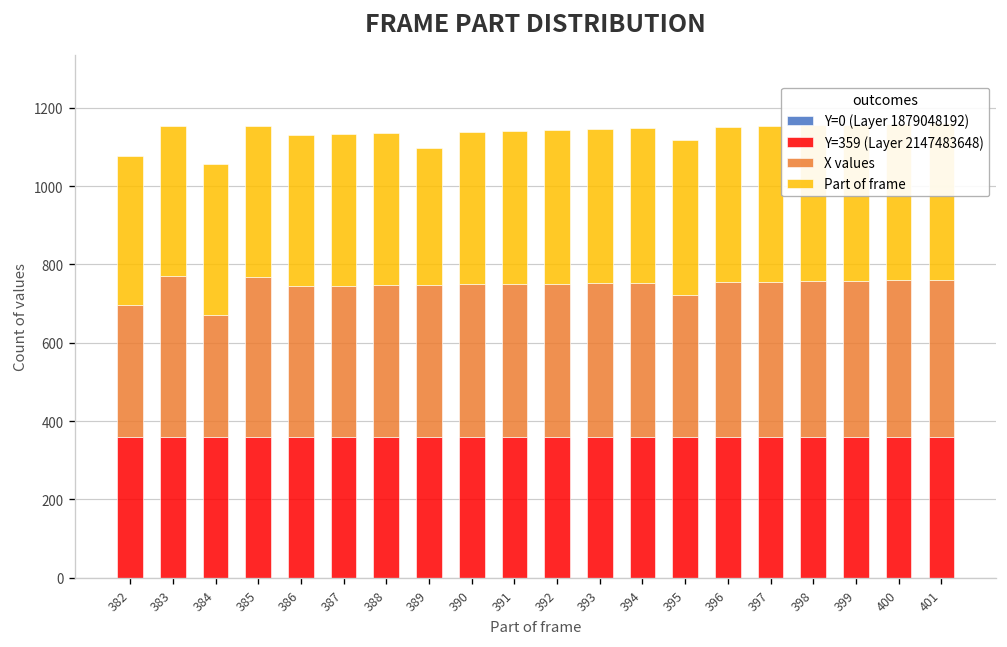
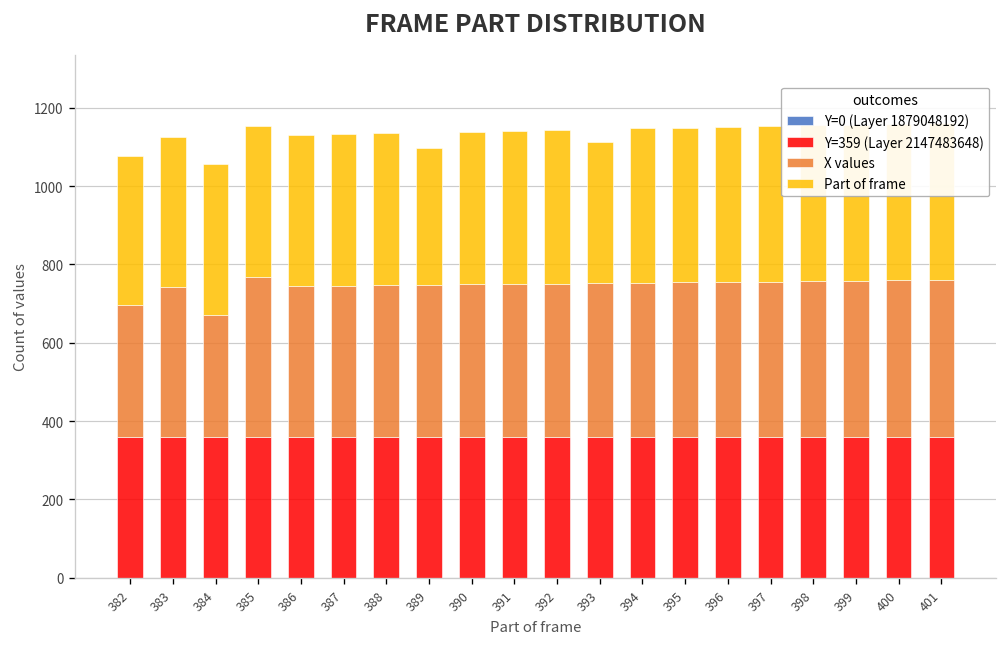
  {
    "Y=0 (Layer 1879048192)": {
      "382": 0,
      "383": 0,
      "384": 0,
      "385": 0,
      "386": 0,
      "387": 0,
      "388": 0,
      "389": 0,
      "390": 0,
      "391": 0,
      "392": 0,
      "393": 0,
      "394": 0,
      "395": 0,
      "396": 0,
      "397": 0,
      "398": 0,
      "399": 0,
      "400": 0,
      "401": 0
    },
    "Y=359 (Layer 2147483648)": {
      "382": 360,
      "383": 360,
      "384": 360,
      "385": 360,
      "386": 360,
      "387": 360,
      "388": 360,
      "389": 360,
      "390": 360,
      "391": 360,
      "392": 360,
      "393": 360,
      "394": 360,
      "395": 360,
      "396": 360,
      "397": 360,
      "398": 360,
      "399": 360,
      "400": 360,
      "401": 360
    },
    "X values": {
      "382": 340,
-     "383": 410,
+     "383": 380,
      "384": 310,
      "385": 410,
      "386": 390,
      "387": 390,
      "388": 390,
      "389": 390,
      "390": 390,
      "391": 390,
      "392": 390,
      "393": 390,
      "394": 390,
-     "395": 360,
+     "395": 400,
      "396": 400,
      "397": 400,
      "398": 400,
      "399": 400,
      "400": 400,
      "401": 400
    },
    "Part of frame": {
      "382": 380,
      "383": 380,
      "384": 380,
      "385": 390,
      "386": 390,
      "387": 390,
      "388": 390,
      "389": 350,
      "390": 390,
      "391": 390,
      "392": 390,
-     "393": 390,
+     "393": 360,
      "394": 390,
      "395": 400,
      "396": 400,
      "397": 400
    }
  }
